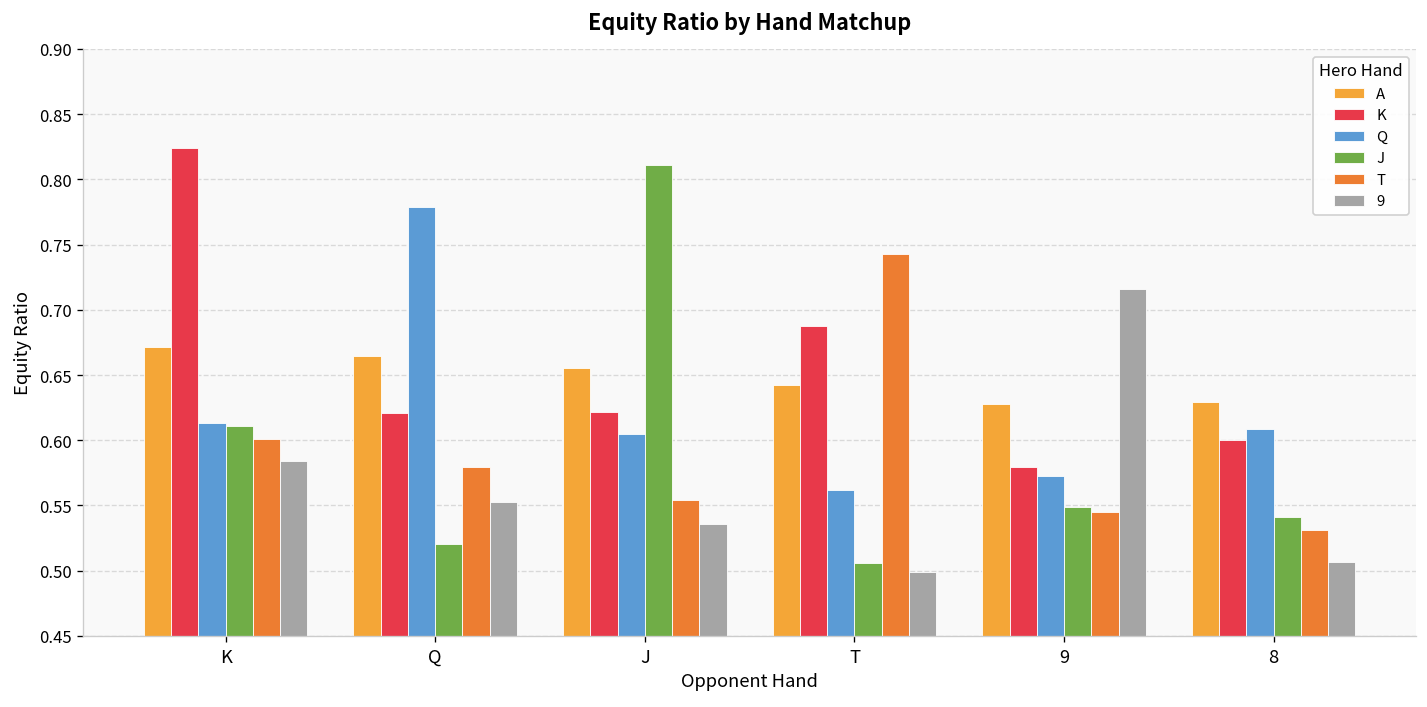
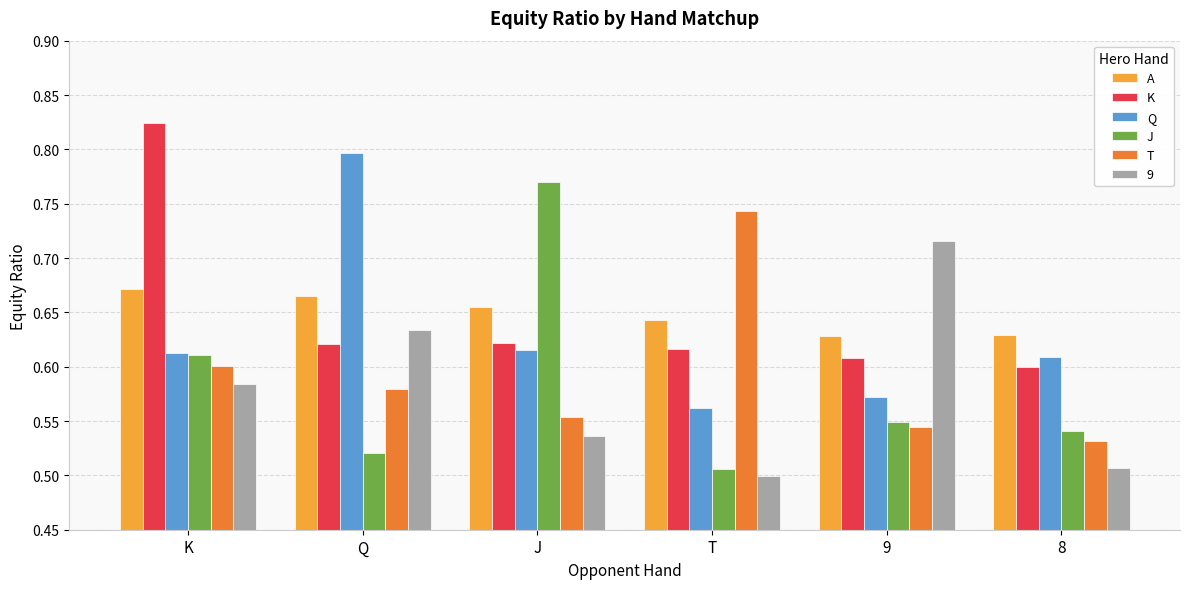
  {
    "K": {
      "K": 0.824,
      "Q": 0.621,
      "J": 0.622,
-     "T": 0.688,
-     "9": 0.580,
+     "T": 0.616,
+     "9": 0.608,
      "8": 0.600
    },
    "Q": {
      "K": 0.613,
-     "Q": 0.779,
-     "J": 0.605,
+     "Q": 0.797,
+     "J": 0.616,
      "T": 0.562,
      "9": 0.572,
      "8": 0.609
    },
    "J": {
      "K": 0.611,
      "Q": 0.520,
-     "J": 0.811,
+     "J": 0.770,
      "T": 0.506,
      "9": 0.549,
      "8": 0.541
    },
    "9": {
      "K": 0.584,
-     "Q": 0.553,
+     "Q": 0.633,
      "J": 0.536,
      "T": 0.499,
      "9": 0.716,
      "8": 0.507
    }
  }
